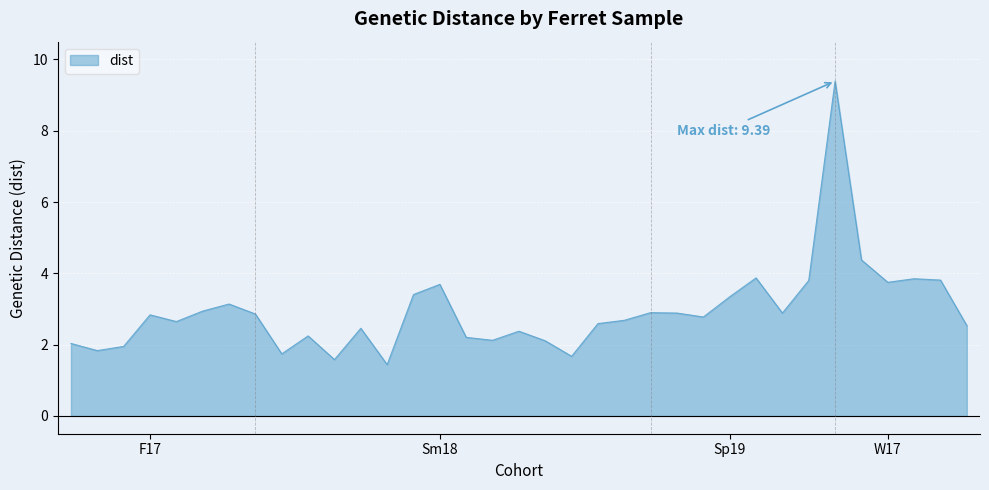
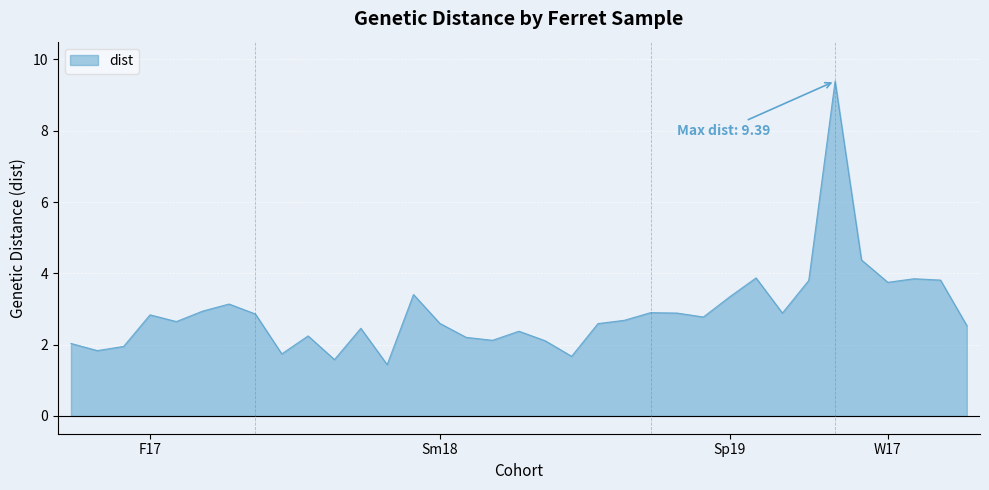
  {
    "F17": 2.8,
-   "Sm18": 3.7,
+   "Sm18": 2.6,
    "Sp19": 3.3,
    "W17": 3.7
  }
